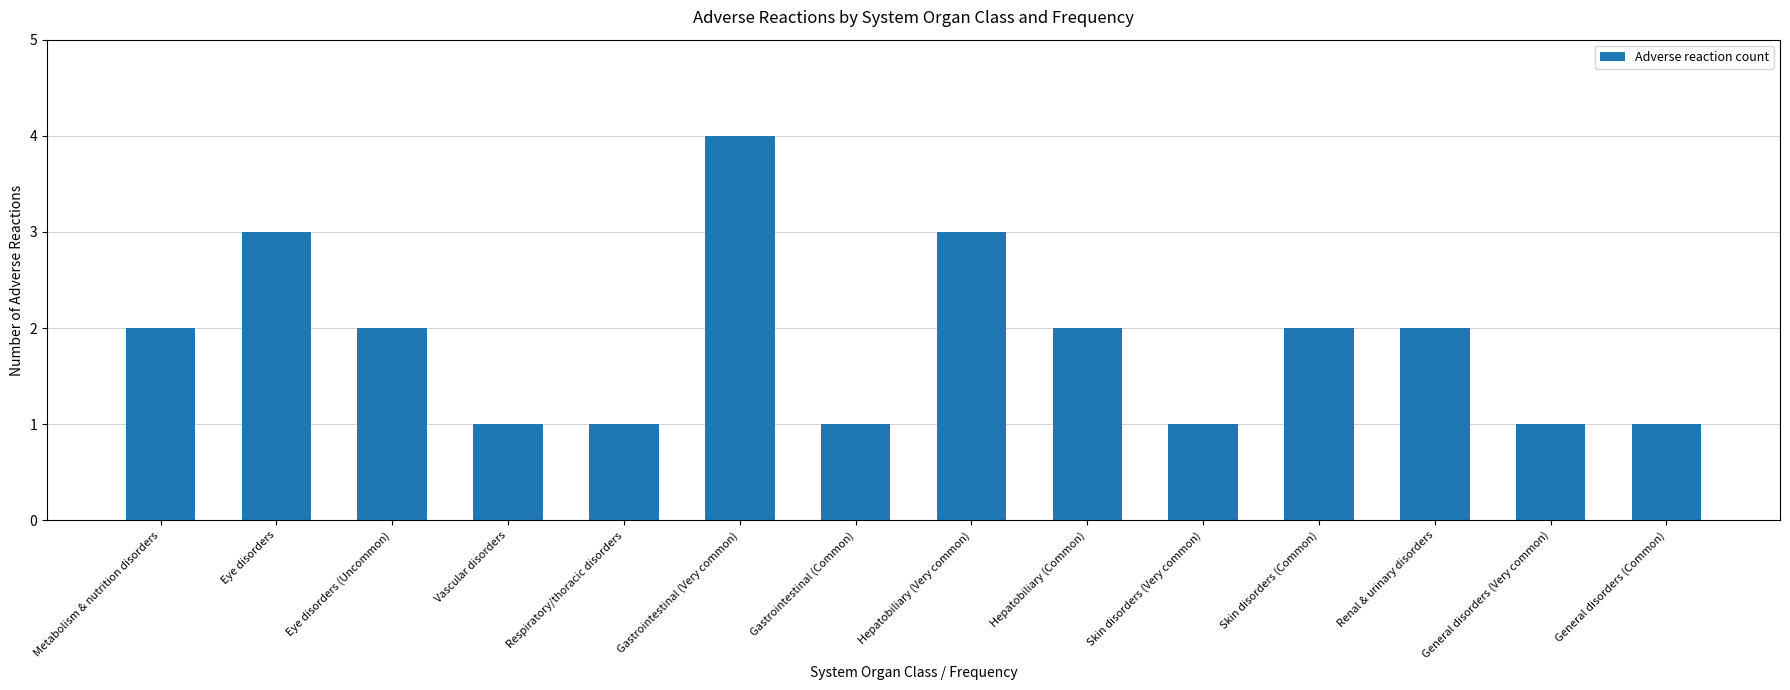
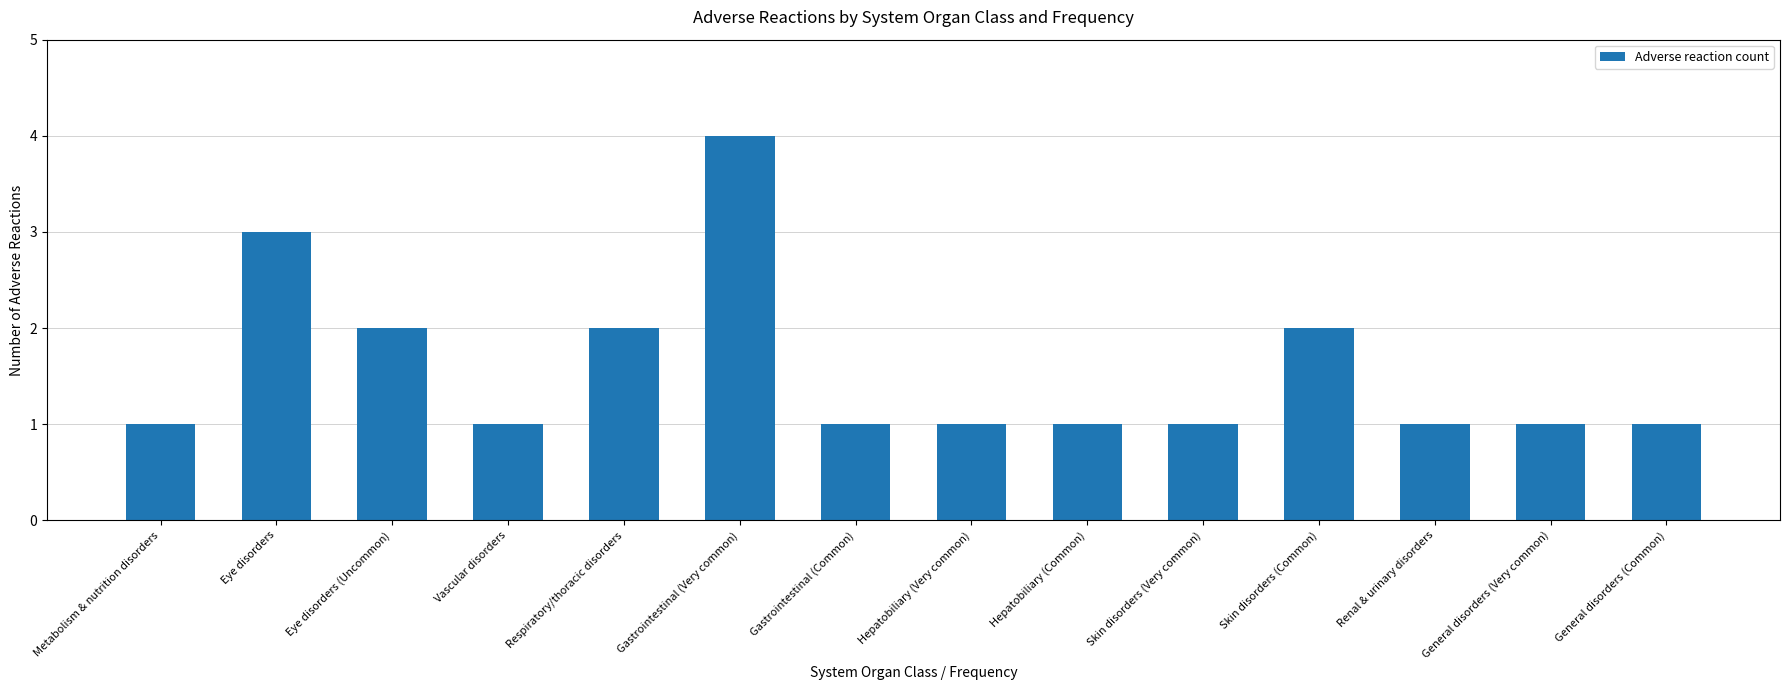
  {
-   "Metabolism & nutrition disorders": 2,
+   "Metabolism & nutrition disorders": 1,
    "Eye disorders": 3,
    "Eye disorders (Uncommon)": 2,
    "Vascular disorders": 1,
-   "Respiratory/thoracic disorders": 1,
+   "Respiratory/thoracic disorders": 2,
    "Gastrointestinal (Very common)": 4,
    "Gastrointestinal (Common)": 1,
-   "Hepatobiliary (Very common)": 3,
-   "Hepatobiliary (Common)": 2,
+   "Hepatobiliary (Very common)": 1,
+   "Hepatobiliary (Common)": 1,
    "Skin disorders (Very common)": 1,
    "Skin disorders (Common)": 2,
-   "Renal & urinary disorders": 2,
+   "Renal & urinary disorders": 1,
    "General disorders (Very common)": 1,
    "General disorders (Common)": 1
  }
